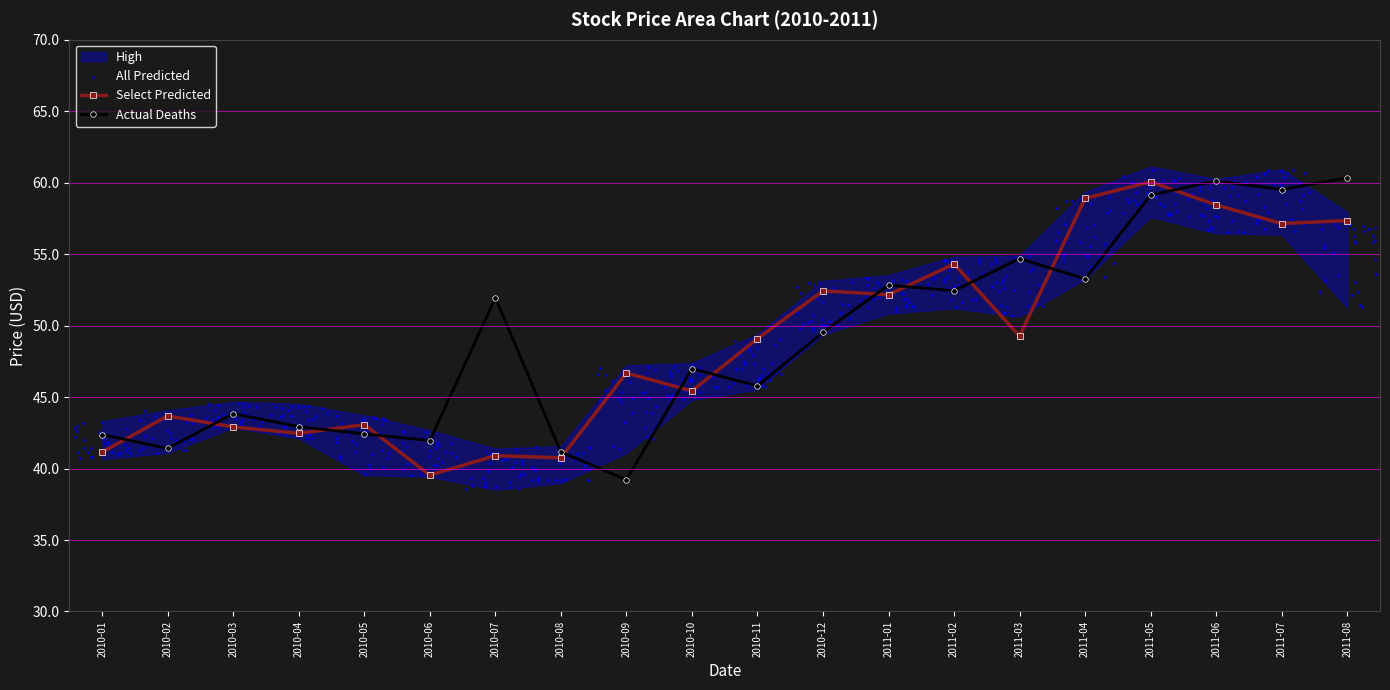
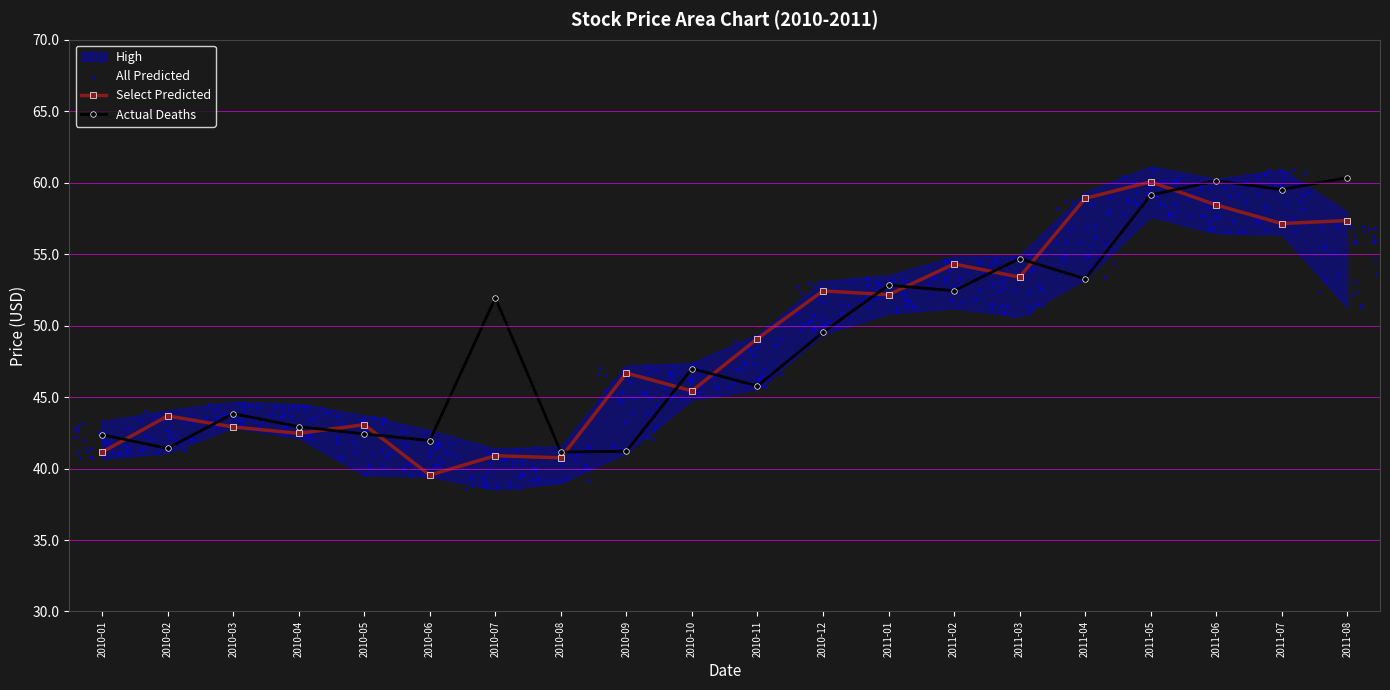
  {
    "Select Predicted": {
      "2010-01": 41.2,
      "2010-05": 43.1,
      "2010-06": 39.5,
      "2010-07": 40.9,
      "2010-08": 40.8,
      "2010-09": 46.7,
      "2010-10": 45.4,
      "2010-11": 49.1,
      "2010-12": 52.4,
      "2011-01": 52.2,
      "2011-02": 54.3,
-     "2011-03": 49.3,
+     "2011-03": 53.4,
      "2011-04": 58.9,
      "2011-05": 60.1,
      "2011-06": 58.4,
      "2011-07": 57.1,
      "2011-08": 57.4
    },
    "Actual Deaths": {
      "2010-01": 42.4,
      "2010-04": 42.9,
      "2010-05": 42.4,
      "2010-07": 51.9,
-     "2010-09": 39.2,
+     "2010-09": 41.2,
      "2010-10": 47.0,
      "2010-12": 49.5,
      "2011-01": 52.8,
      "2011-02": 52.4,
      "2011-03": 54.7,
      "2011-04": 53.3,
      "2011-05": 59.1,
      "2011-08": 60.4
    }
  }
